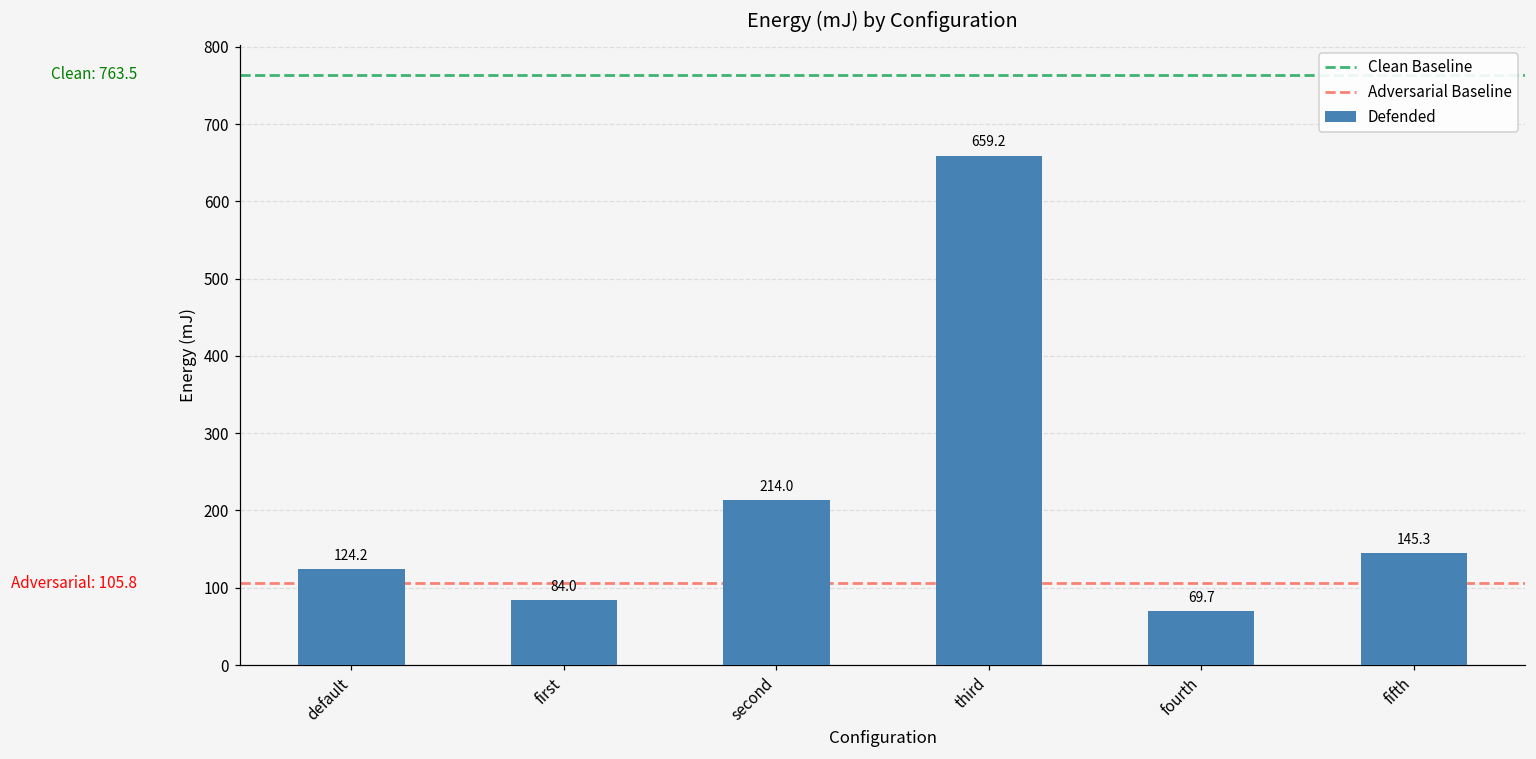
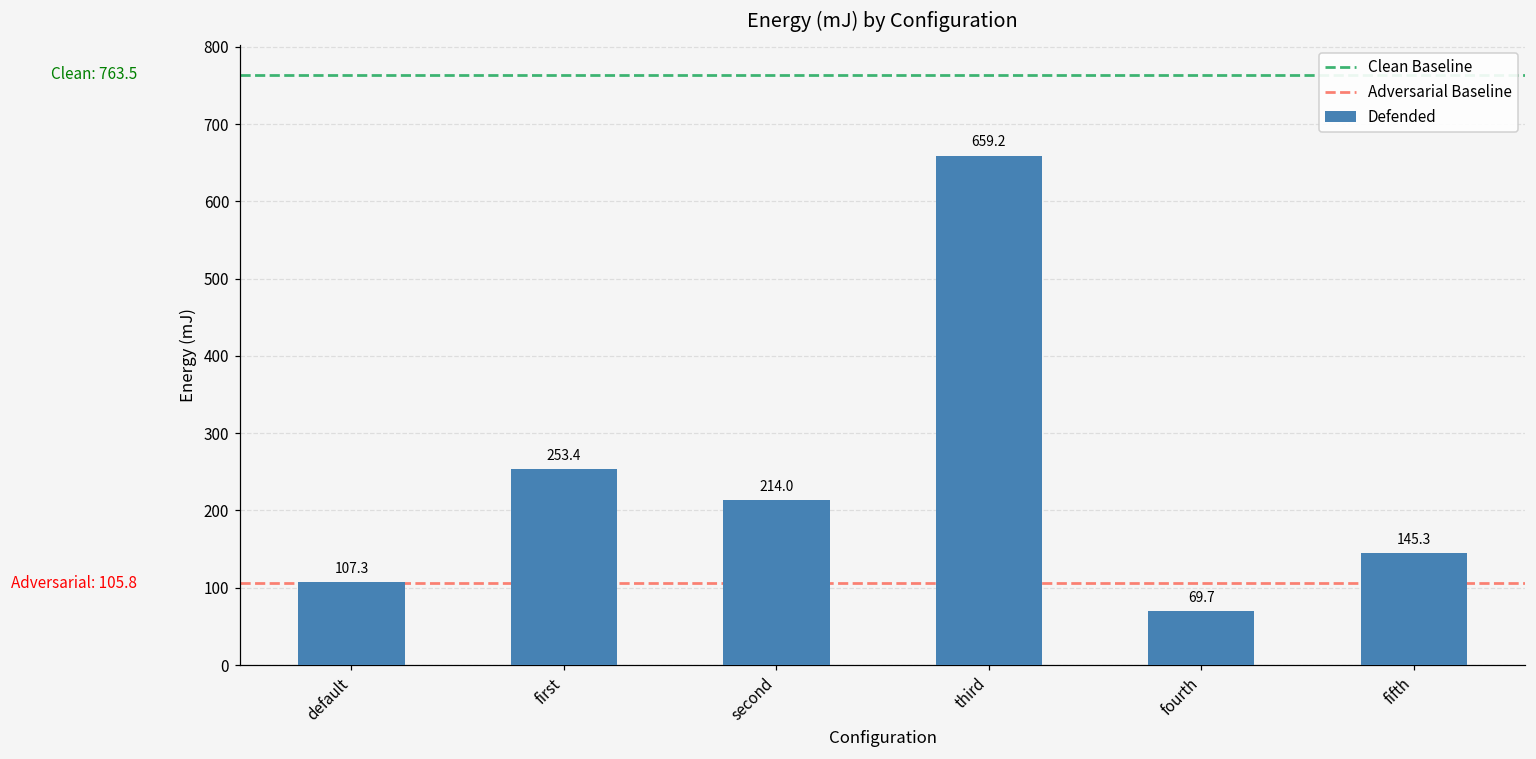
  {
-   "default": 124.2,
-   "first": 84.0,
+   "default": 107.3,
+   "first": 253.4,
    "second": 214.0,
    "third": 659.2,
    "fourth": 69.7,
    "fifth": 145.3
  }
